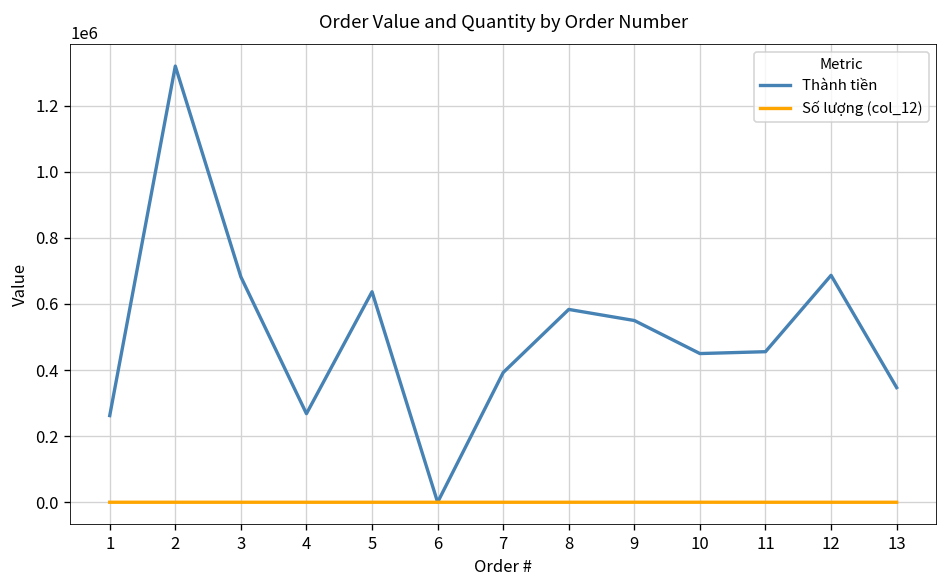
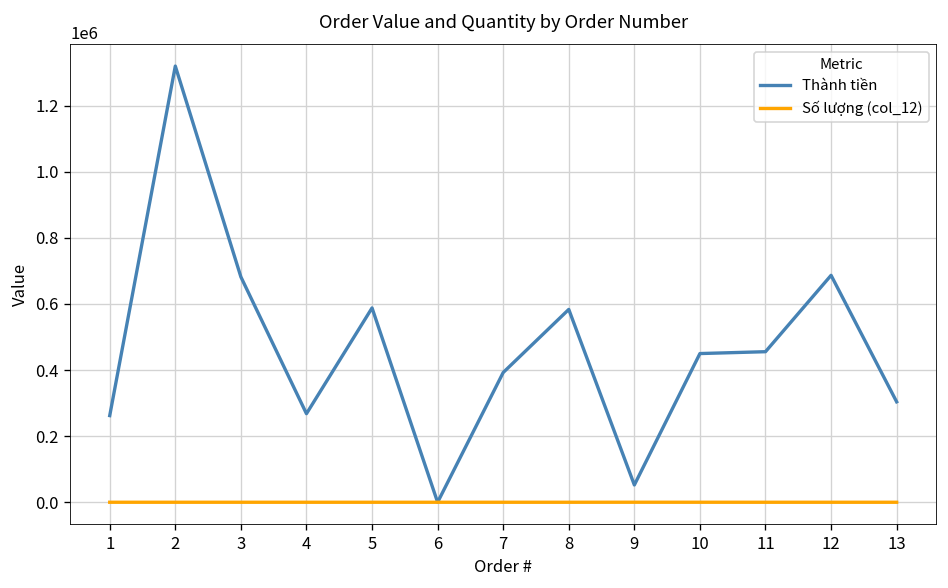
  {
    "Thành tiền": {
      "1": 260000,
      "2": 1320000,
      "3": 680000,
      "4": 270000,
-     "5": 640000,
+     "5": 590000,
      "7": 390000,
      "8": 580000,
-     "9": 550000,
+     "9": 50000,
      "10": 450000,
      "11": 460000,
      "12": 690000,
-     "13": 350000
+     "13": 300000
    },
    "Số lượng (col_12)": {
      "1": 0,
      "2": 0,
      "3": 0,
      "4": 0,
      "5": 0,
      "7": 0,
      "8": 0,
      "9": 0,
      "10": 0,
      "11": 0,
      "12": 0,
      "13": 0
    }
  }
